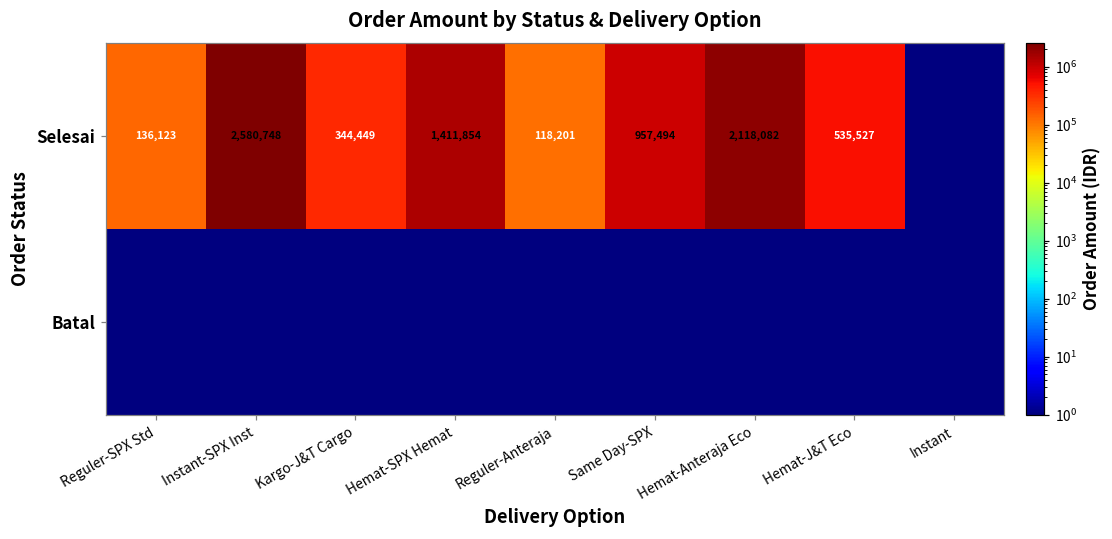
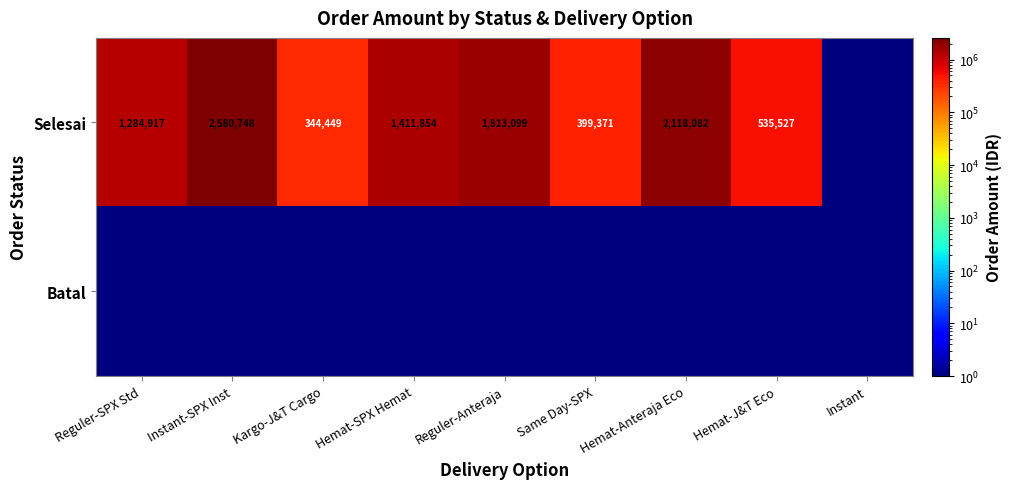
  {
    "Selesai": {
-     "Reguler-SPX Std": "136,123",
+     "Reguler-SPX Std": "1,284,917",
      "Instant-SPX Inst": "2,580,748",
      "Kargo-J&T Cargo": "344,449",
      "Hemat-SPX Hemat": "1,411,854",
-     "Reguler-Anteraja": "118,201",
-     "Same Day-SPX": "957,494",
+     "Reguler-Anteraja": "1,813,099",
+     "Same Day-SPX": "399,371",
      "Hemat-Anteraja Eco": "2,118,082",
      "Hemat-J&T Eco": "535,527"
    }
  }
